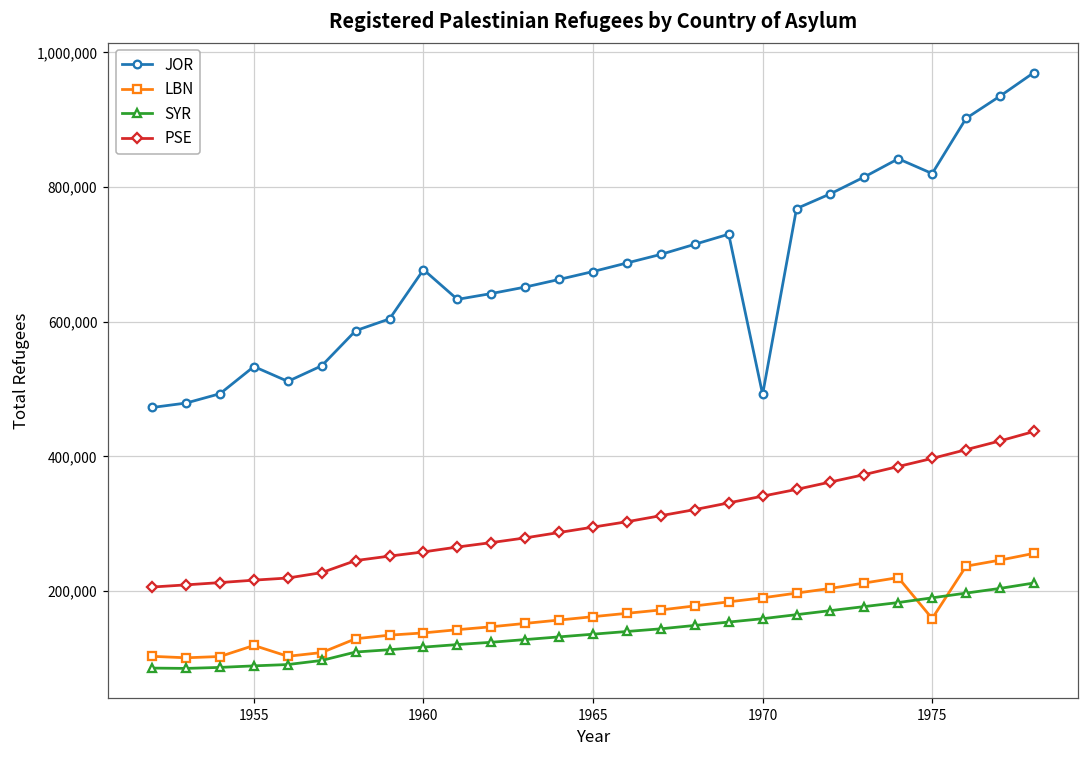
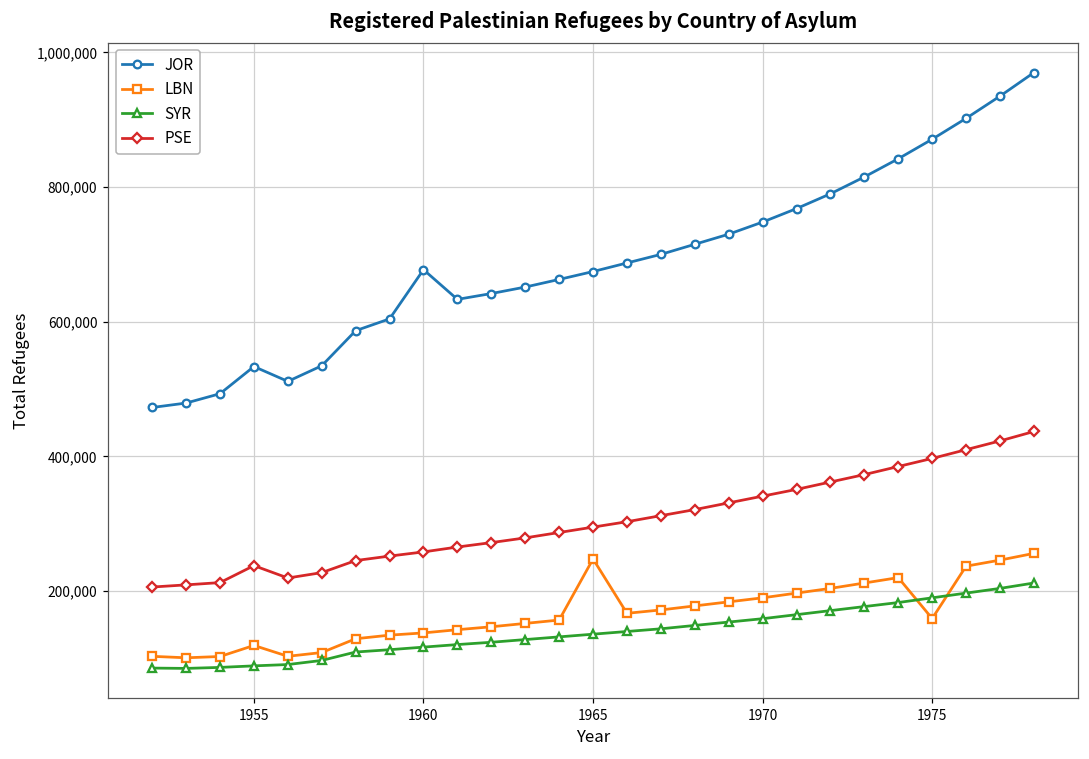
  {
    "JOR": {
      "1955": "530,000",
      "1960": "680,000",
      "1965": "670,000",
-     "1970": "490,000",
-     "1975": "820,000"
+     "1970": "750,000",
+     "1975": "870,000"
    },
    "LBN": {
      "1955": "120,000",
      "1960": "140,000",
-     "1965": "160,000",
+     "1965": "250,000",
      "1970": "190,000",
      "1975": "160,000"
    },
    "SYR": {
      "1955": "90,000",
      "1960": "120,000",
      "1965": "140,000",
      "1970": "160,000",
      "1975": "190,000"
    },
    "PSE": {
-     "1955": "220,000",
+     "1955": "240,000",
      "1960": "260,000",
      "1965": "300,000",
      "1970": "340,000",
      "1975": "400,000"
    }
  }
